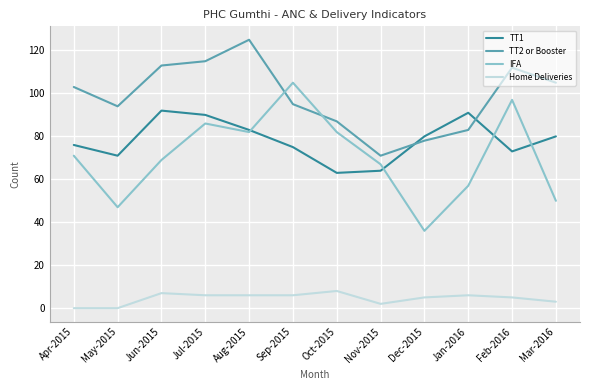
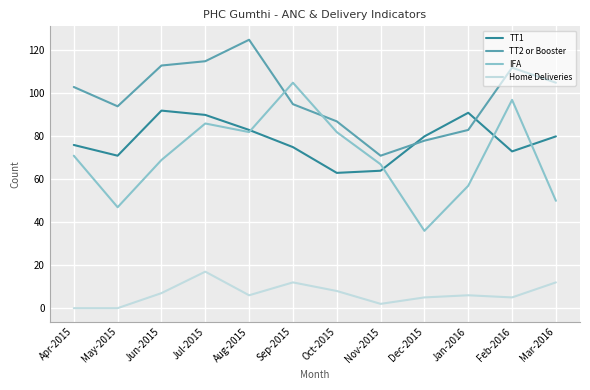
  {
    "IFA": {
      "Apr-2015": 71,
      "May-2015": 47,
      "Jun-2015": 69,
      "Jul-2015": 86,
      "Sep-2015": 105,
      "Oct-2015": 82,
      "Nov-2015": 67,
      "Dec-2015": 36,
      "Jan-2016": 57,
      "Feb-2016": 97,
      "Mar-2016": 50
    },
    "Home Deliveries": {
      "Apr-2015": 0,
      "May-2015": 0,
      "Jun-2015": 7,
-     "Jul-2015": 6,
+     "Jul-2015": 17,
      "Aug-2015": 6,
-     "Sep-2015": 6,
+     "Sep-2015": 12,
      "Oct-2015": 8,
      "Nov-2015": 2,
      "Dec-2015": 5,
      "Jan-2016": 6,
      "Feb-2016": 5,
-     "Mar-2016": 3
+     "Mar-2016": 12
    }
  }
